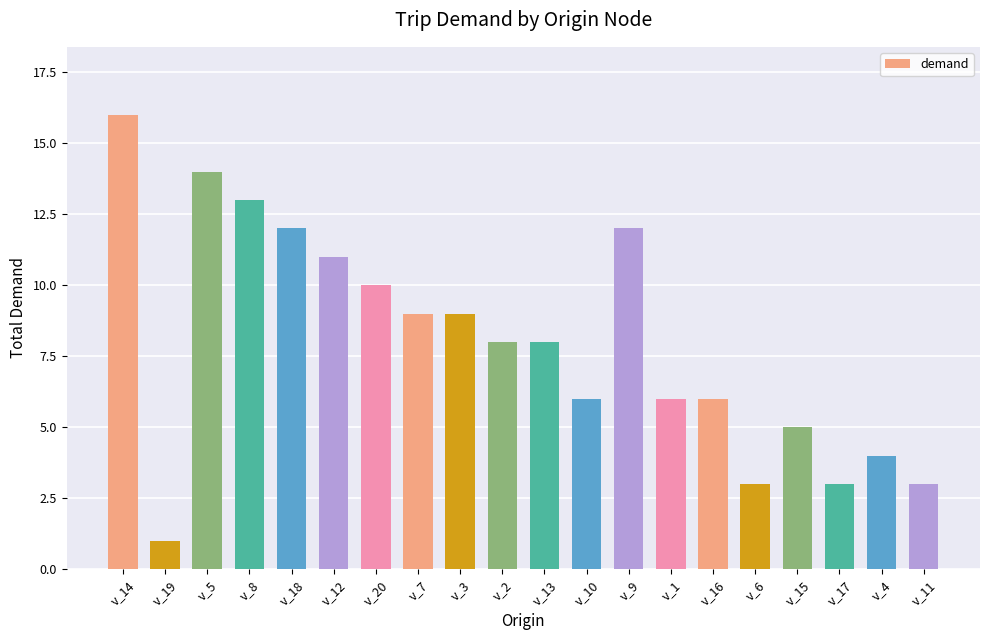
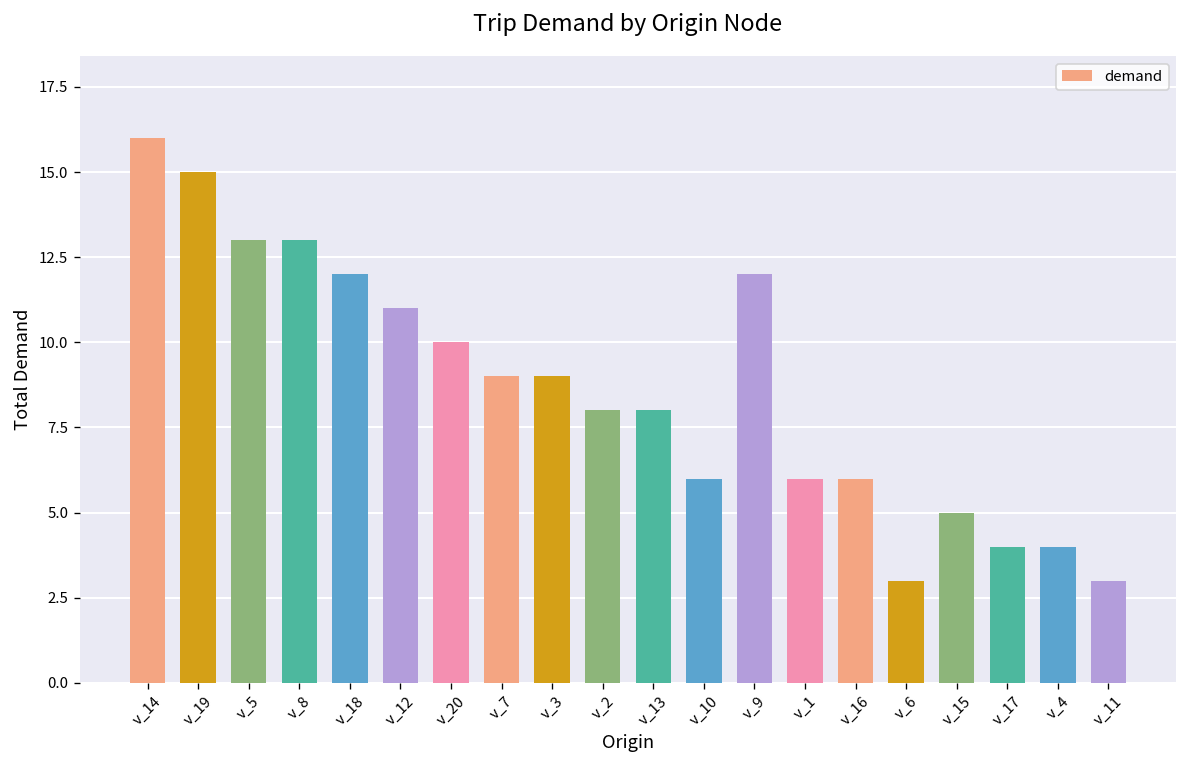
  {
    "v_14": 16,
-   "v_19": 1,
-   "v_5": 14,
+   "v_19": 15,
+   "v_5": 13,
    "v_8": 13,
    "v_18": 12,
    "v_12": 11,
    "v_20": 10,
    "v_7": 9,
    "v_3": 9,
    "v_2": 8,
    "v_13": 8,
    "v_10": 6,
    "v_9": 12,
    "v_1": 6,
    "v_16": 6,
    "v_6": 3,
    "v_15": 5,
-   "v_17": 3,
+   "v_17": 4,
    "v_4": 4,
    "v_11": 3
  }
